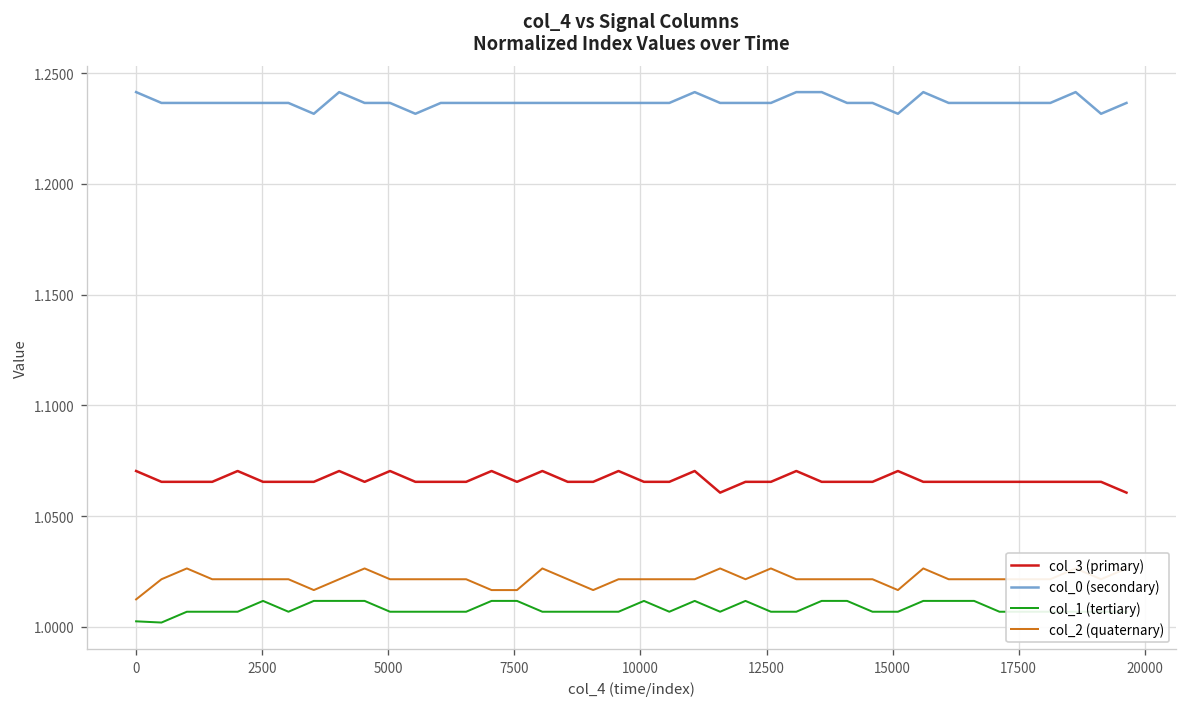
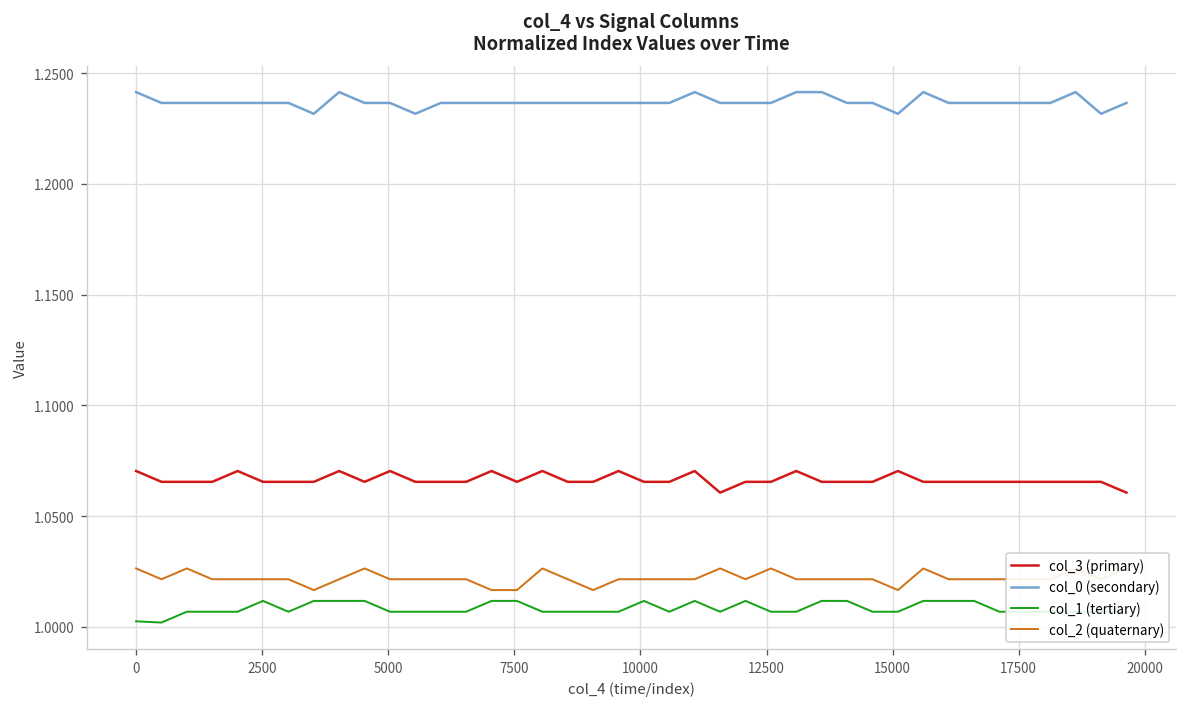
  {
    "col_3 (primary)": {
      "0": 1.070
    },
    "col_0 (secondary)": {
      "0": 1.241
    },
    "col_1 (tertiary)": {
      "0": 1.003
    },
    "col_2 (quaternary)": {
-     "0": 1.012
+     "0": 1.026
    }
  }
